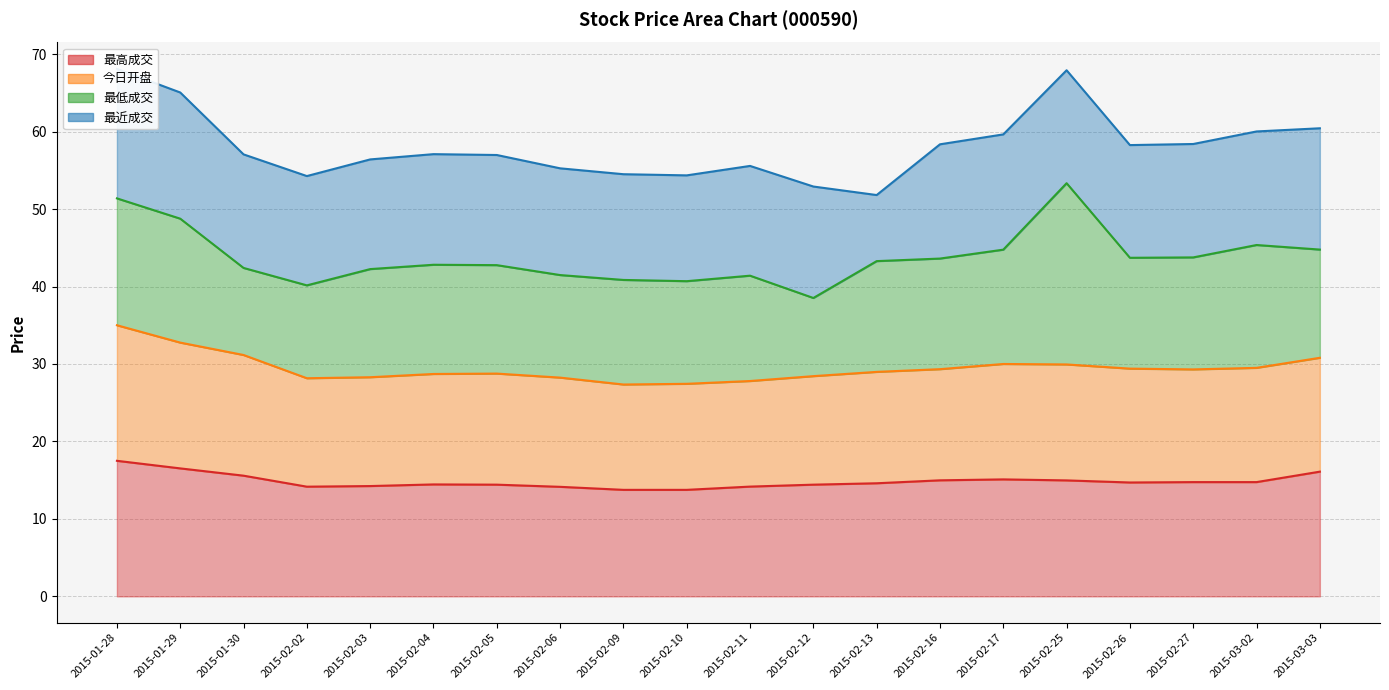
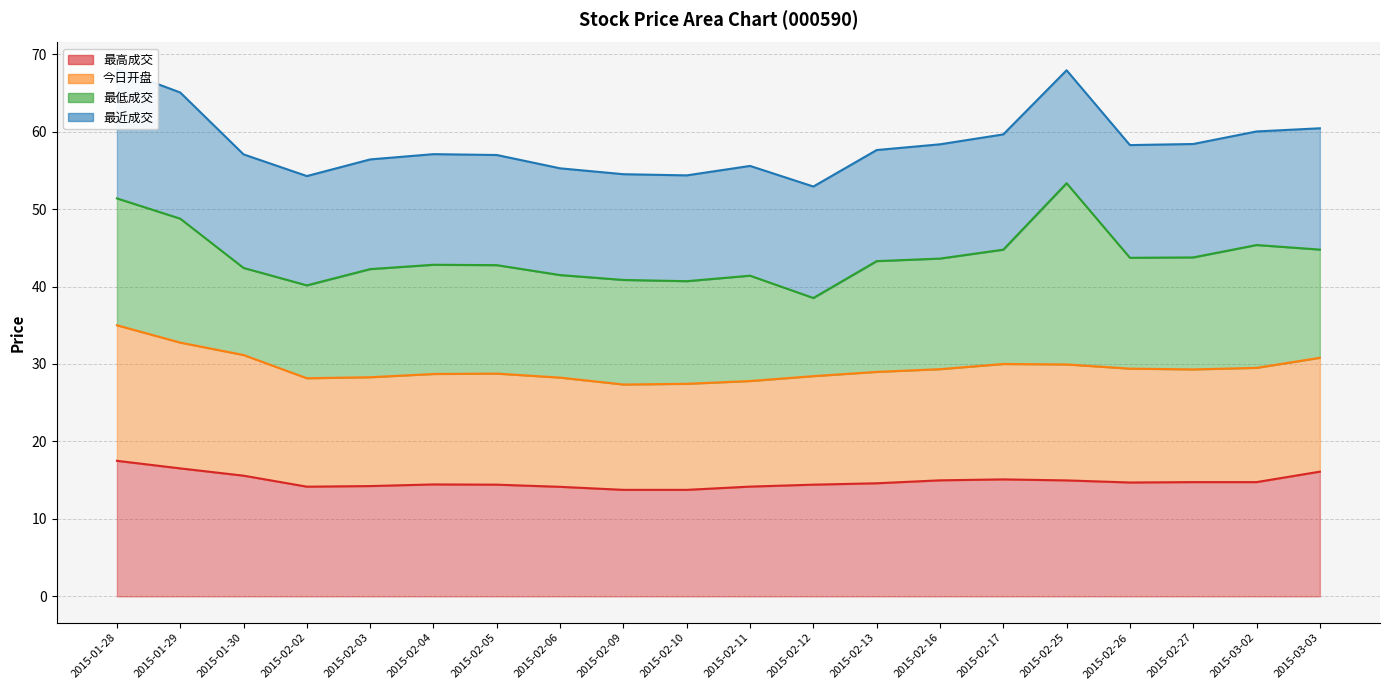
  {
    "最低成交": {
      "2015-01-28": 16,
      "2015-01-29": 16,
      "2015-01-30": 11,
      "2015-02-02": 12,
      "2015-02-03": 14,
      "2015-02-04": 14,
      "2015-02-05": 14,
      "2015-02-06": 13,
      "2015-02-09": 14,
      "2015-02-10": 13,
      "2015-02-11": 14,
      "2015-02-12": 10,
      "2015-02-13": 14,
      "2015-02-16": 14,
      "2015-02-17": 15,
      "2015-02-25": 23,
      "2015-02-26": 14,
      "2015-02-27": 14,
      "2015-03-02": 16,
      "2015-03-03": 14
    },
    "最近成交": {
      "2015-01-29": 16,
      "2015-01-30": 15,
      "2015-02-02": 14,
      "2015-02-03": 14,
      "2015-02-04": 14,
      "2015-02-05": 14,
      "2015-02-06": 14,
      "2015-02-09": 14,
      "2015-02-10": 14,
      "2015-02-11": 14,
      "2015-02-12": 14,
-     "2015-02-13": 9,
+     "2015-02-13": 14,
      "2015-02-16": 15,
      "2015-02-17": 15,
      "2015-02-25": 15,
      "2015-02-26": 15,
      "2015-02-27": 15,
      "2015-03-02": 15,
      "2015-03-03": 16
    }
  }
